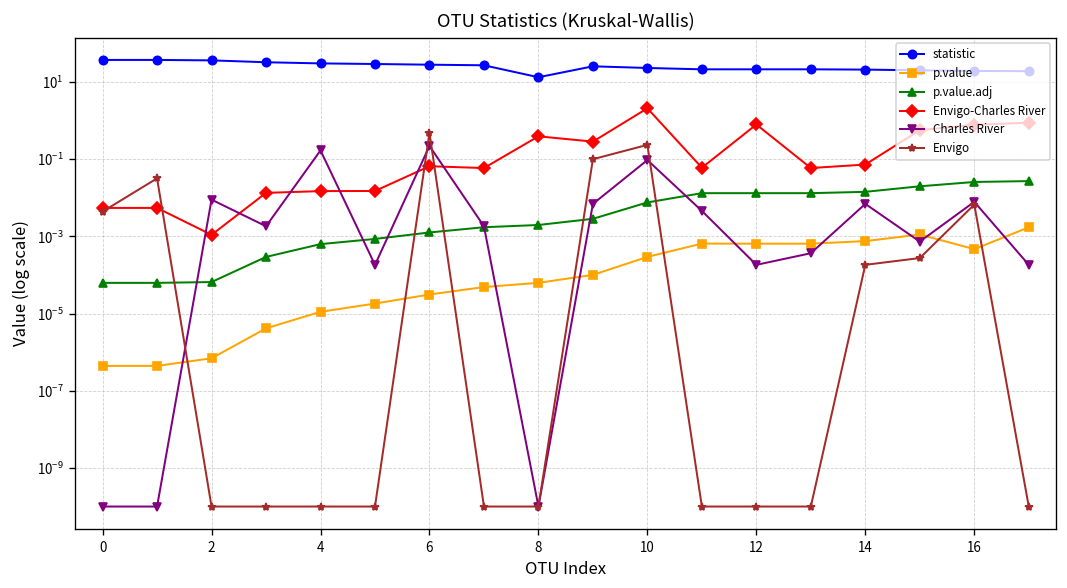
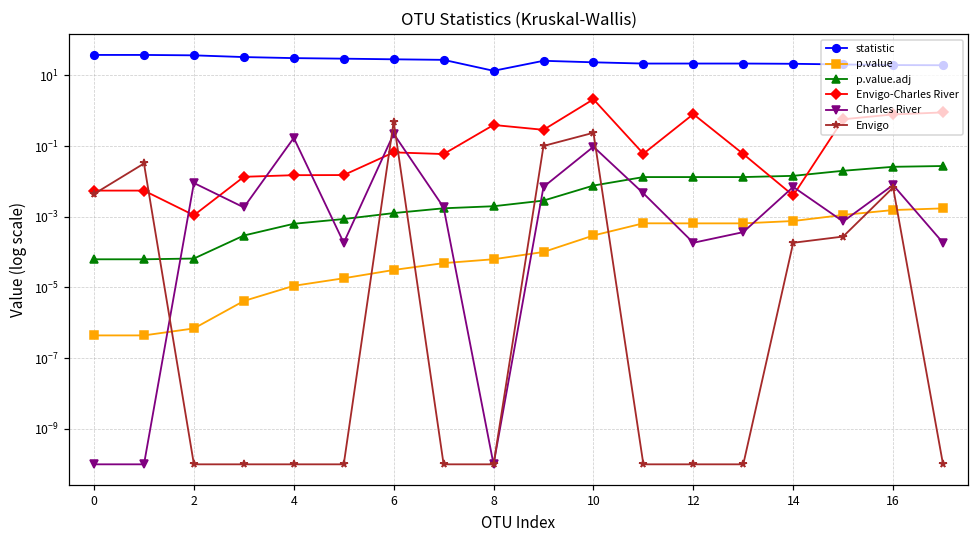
  {
    "statistic": {
      "0": 40,
      "2": 40,
      "4": 30,
      "6": 30,
      "8": 13,
      "10": 20,
      "12": 20,
      "14": 20
    },
    "p.value": {
      "0": 0.0000004,
      "2": 0.0000007,
      "4": 0.000011,
      "6": 0.00003,
      "8": 0.00006,
      "10": 0.0003,
      "12": 0.0007,
      "14": 0.0008,
-     "16": 0.0005
+     "16": 0.002
    },
    "p.value.adj": {
      "0": 0.00006,
      "2": 0.00007,
      "4": 0.0006,
      "6": 0.0013,
      "8": 0.002,
      "10": 0.008,
      "12": 0.013,
      "14": 0.01,
      "16": 0.03
    },
    "Envigo-Charles River": {
      "0": 0.005,
      "2": 0.001,
      "4": 0.01,
      "6": 0.07,
      "8": 0.4,
      "10": 2,
      "12": 0.8,
-     "14": 0.07
+     "14": 0.004
    },
    "Charles River": {
      "0": 0.00000000010,
      "2": 0.009,
      "4": 0.2,
      "6": 0.2,
      "10": 0.10,
      "12": 0.0002,
      "14": 0.007
    },
    "Envigo": {
      "0": 0.004,
      "2": 0.00000000010,
      "4": 0.00000000010,
      "6": 0.5,
      "10": 0.2,
      "12": 0.00000000010,
      "14": 0.0002
    }
  }
